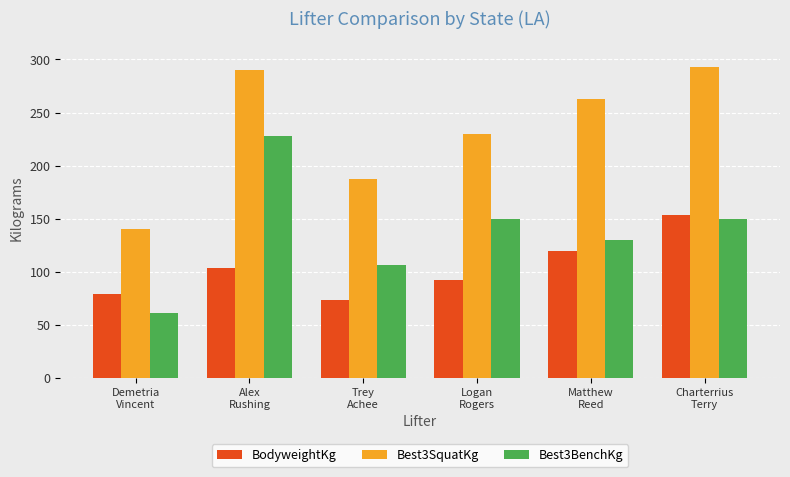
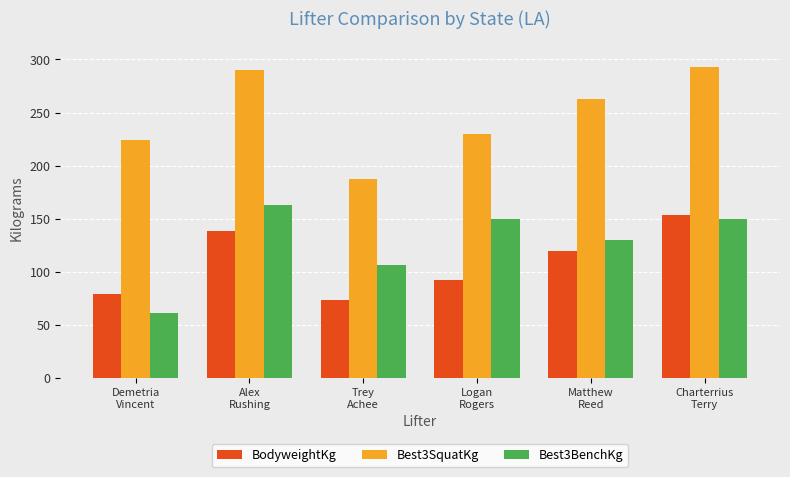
  {
    "BodyweightKg": {
      "Demetria Vincent": 79,
-     "Alex Rushing": 104,
+     "Alex Rushing": 138,
      "Trey Achee": 73,
      "Logan Rogers": 92,
      "Matthew Reed": 120,
      "Charterrius Terry": 154
    },
    "Best3SquatKg": {
-     "Demetria Vincent": 140,
+     "Demetria Vincent": 224,
      "Alex Rushing": 290,
      "Trey Achee": 188,
      "Logan Rogers": 230,
      "Matthew Reed": 263,
      "Charterrius Terry": 293
    },
    "Best3BenchKg": {
      "Demetria Vincent": 62,
-     "Alex Rushing": 228,
+     "Alex Rushing": 163,
      "Trey Achee": 107,
      "Logan Rogers": 150,
      "Matthew Reed": 130,
      "Charterrius Terry": 150
    }
  }
